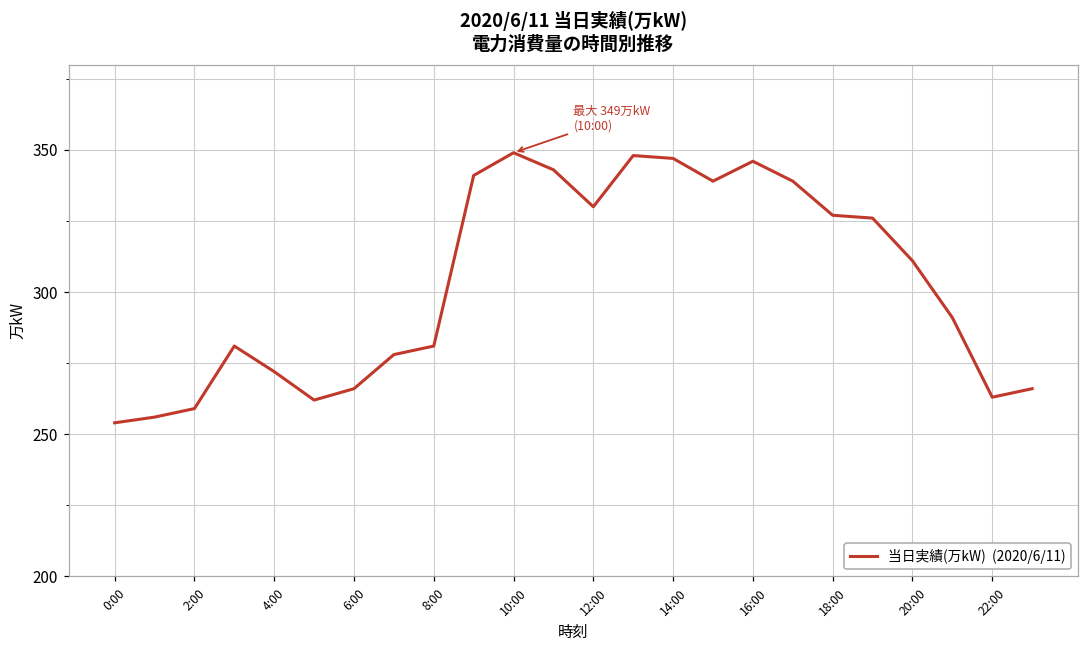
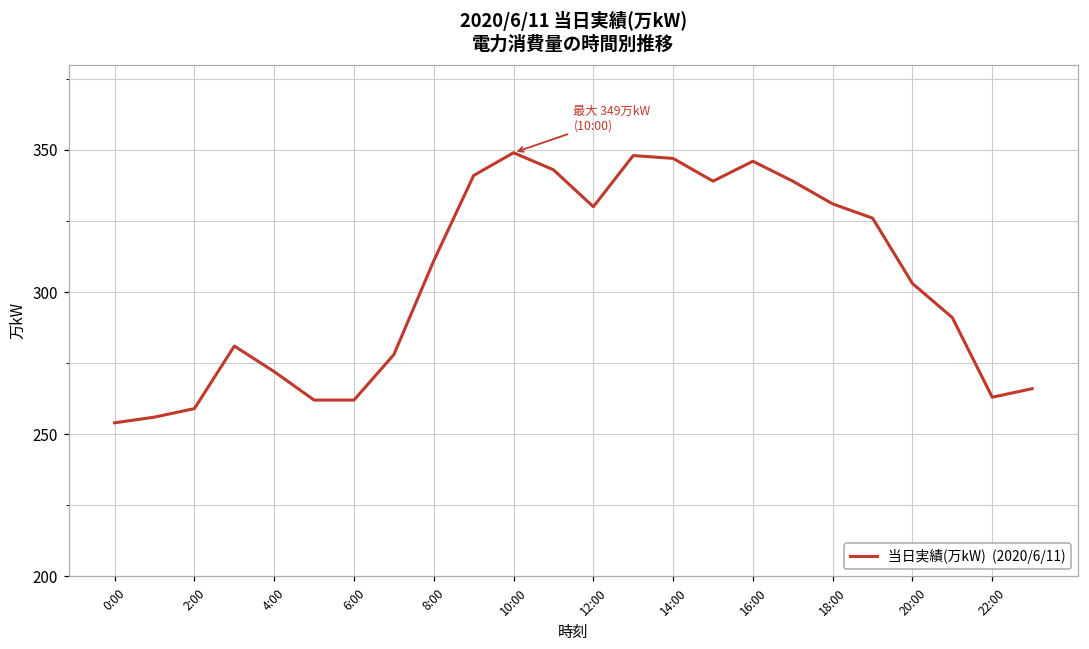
  {
    "0:00": 254,
    "2:00": 259,
    "4:00": 272,
-   "6:00": 266,
-   "8:00": 281,
+   "6:00": 262,
+   "8:00": 311,
    "12:00": 330,
    "14:00": 347,
    "16:00": 346,
-   "18:00": 327,
-   "20:00": 311,
+   "18:00": 331,
+   "20:00": 303,
    "22:00": 263
  }
